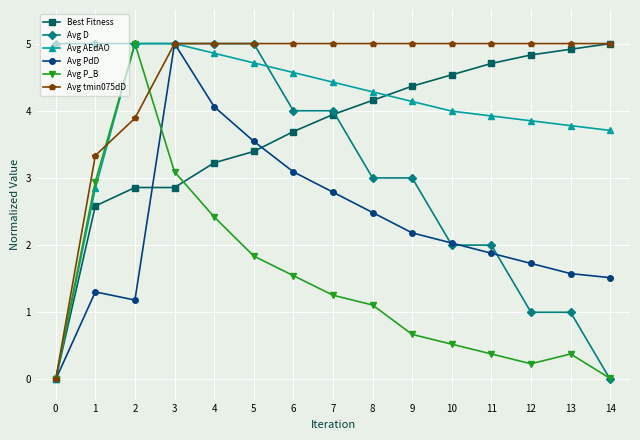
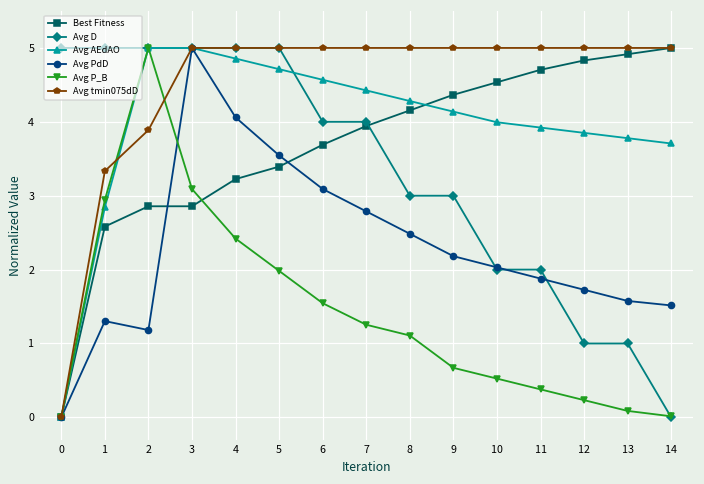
  {
    "Avg P_B": {
      "1": 2.9,
      "3": 3.1,
      "4": 2.4,
-     "5": 1.8,
+     "5": 2.0,
      "6": 1.5,
      "7": 1.3,
      "8": 1.1,
      "9": 0.7,
      "10": 0.5,
      "11": 0.4,
      "12": 0.2,
-     "13": 0.4
+     "13": 0.1
    },
    "Avg tmin075dD": {
      "1": 3.3,
      "2": 3.9,
      "6": 5.0,
      "7": 5.0,
      "8": 5.0,
      "9": 5.0,
      "10": 5.0,
      "11": 5.0,
      "12": 5.0,
      "13": 5.0
    }
  }
